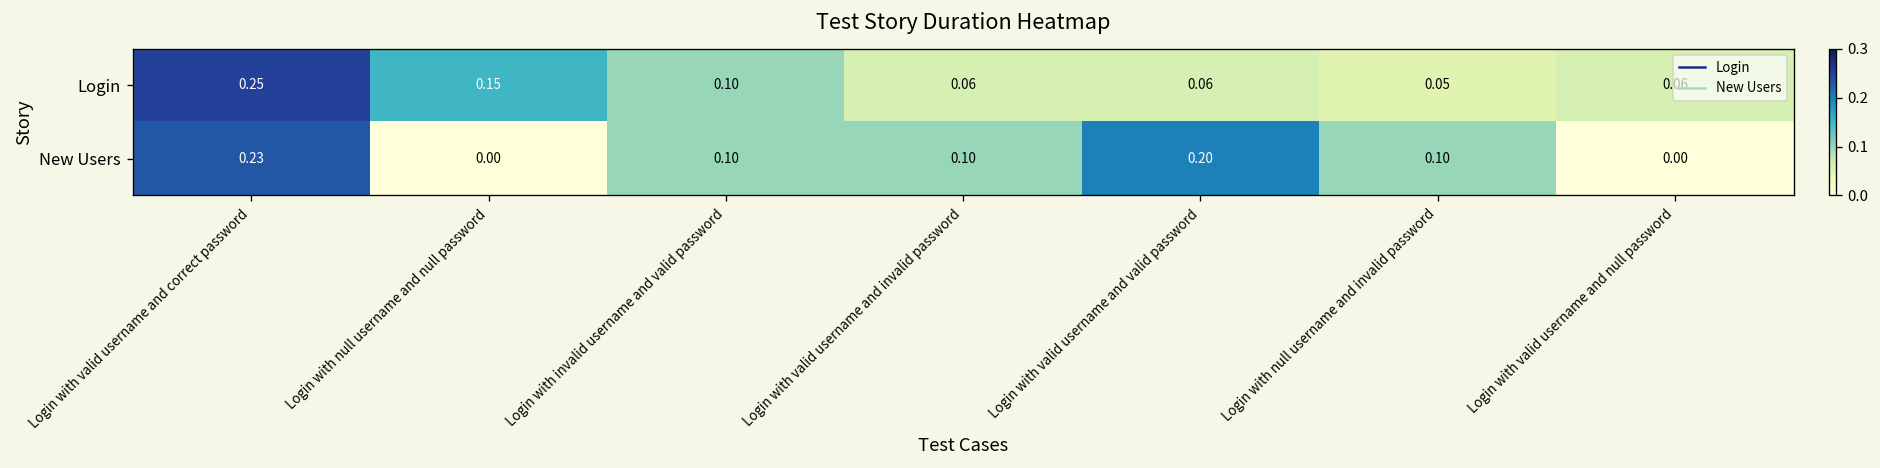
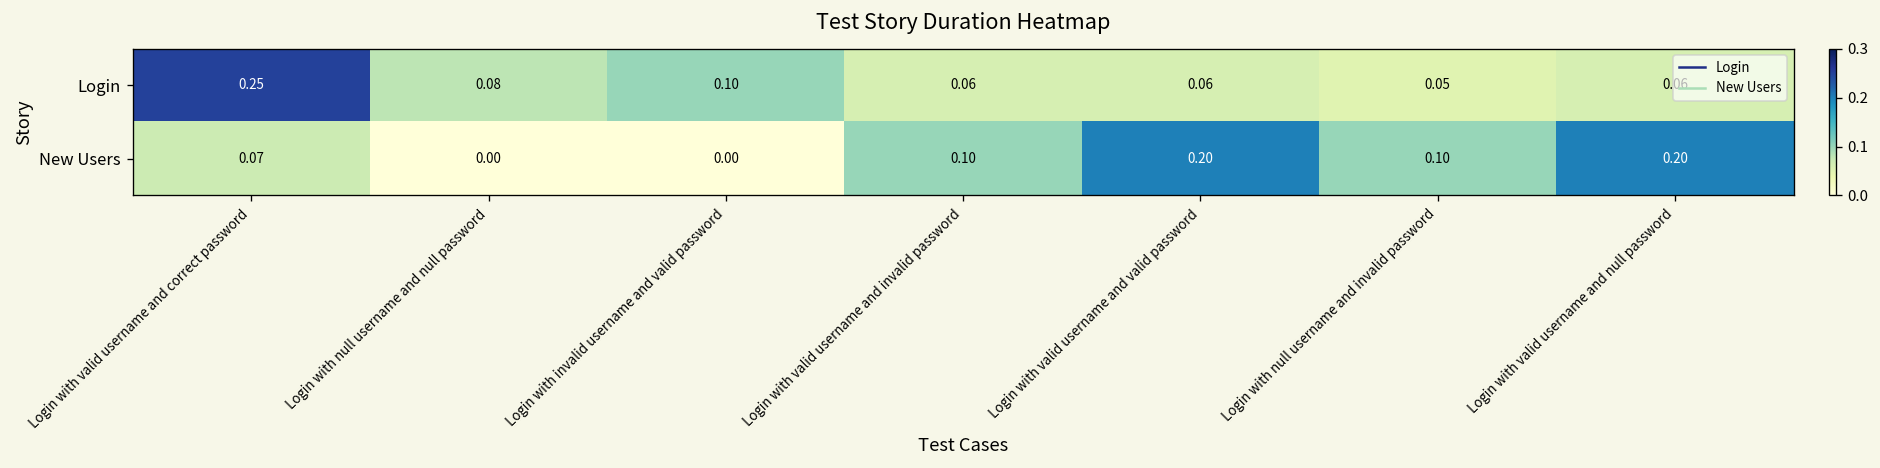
  {
    "Login": {
      "Login with valid username and correct password": 0.25,
-     "Login with null username and null password": 0.15,
+     "Login with null username and null password": 0.08,
      "Login with invalid username and valid password": 0.10,
      "Login with valid username and invalid password": 0.06,
      "Login with valid username and valid password": 0.06,
      "Login with null username and invalid password": 0.05
    },
    "New Users": {
-     "Login with valid username and correct password": 0.23,
+     "Login with valid username and correct password": 0.07,
      "Login with null username and null password": 0.00,
-     "Login with invalid username and valid password": 0.10,
+     "Login with invalid username and valid password": 0.00,
      "Login with valid username and invalid password": 0.10,
      "Login with valid username and valid password": 0.20,
      "Login with null username and invalid password": 0.10,
-     "Login with valid username and null password": 0.00
+     "Login with valid username and null password": 0.20
    }
  }
